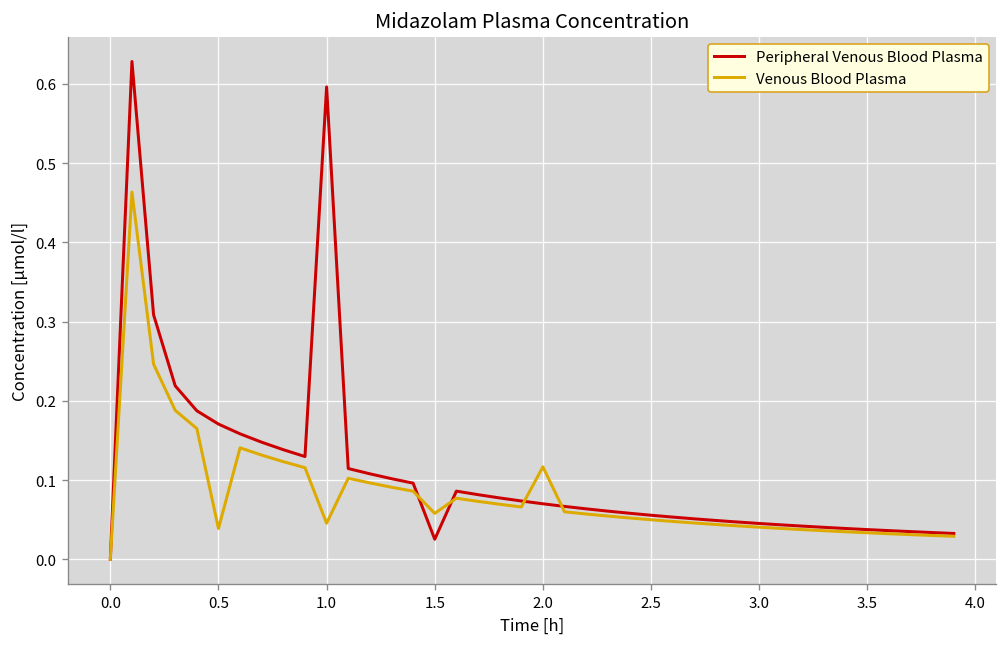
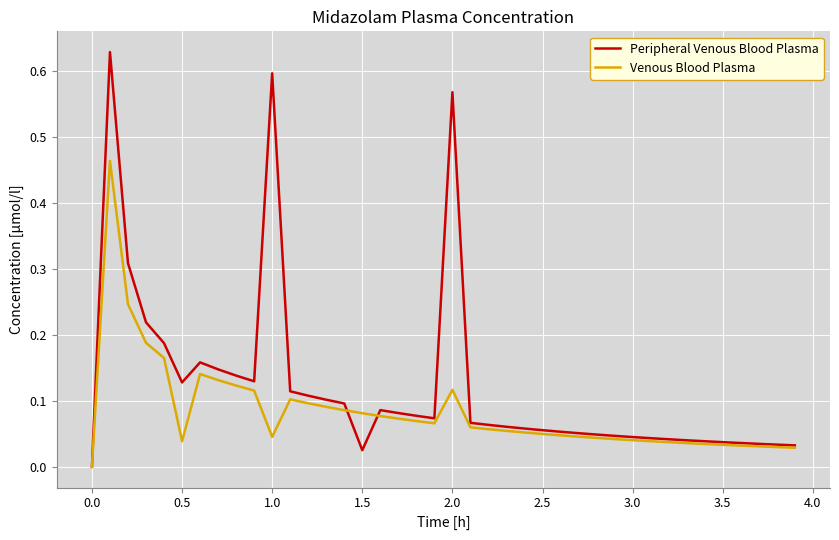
  {
    "Peripheral Venous Blood Plasma": {
-     "0.5": 0.17,
+     "0.5": 0.13,
      "1.0": 0.60,
      "1.5": 0.03,
-     "2.0": 0.07,
+     "2.0": 0.57,
      "2.5": 0.06,
      "3.0": 0.05,
      "3.5": 0.04
    },
    "Venous Blood Plasma": {
      "0.5": 0.04,
      "1.0": 0.05,
-     "1.5": 0.06,
+     "1.5": 0.08,
      "2.0": 0.12,
      "2.5": 0.05,
      "3.0": 0.04,
      "3.5": 0.03
    }
  }
